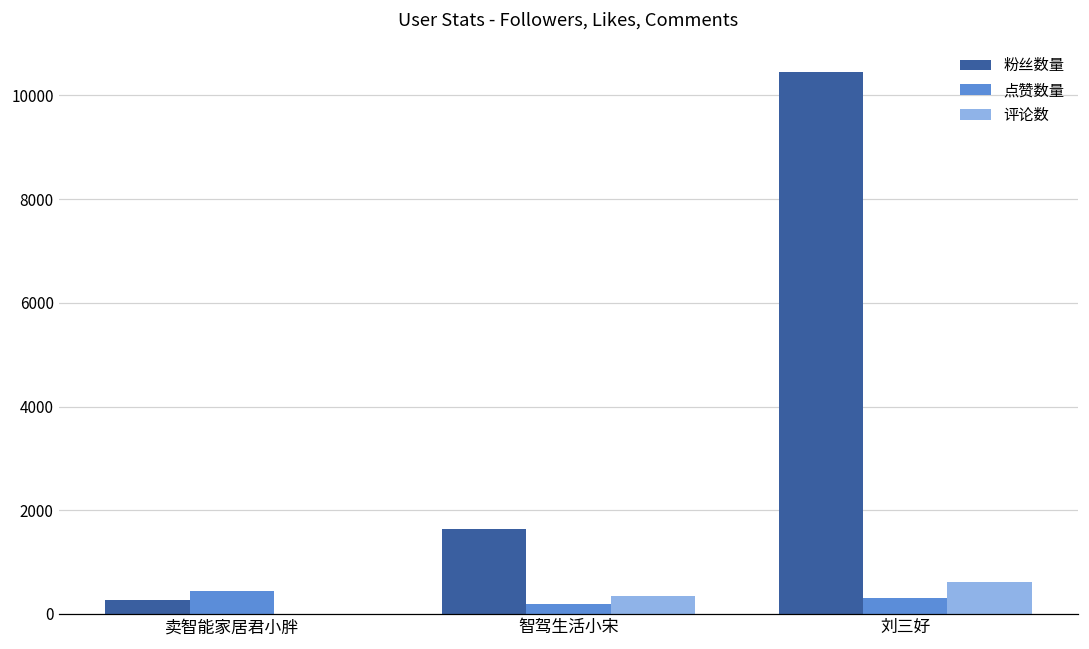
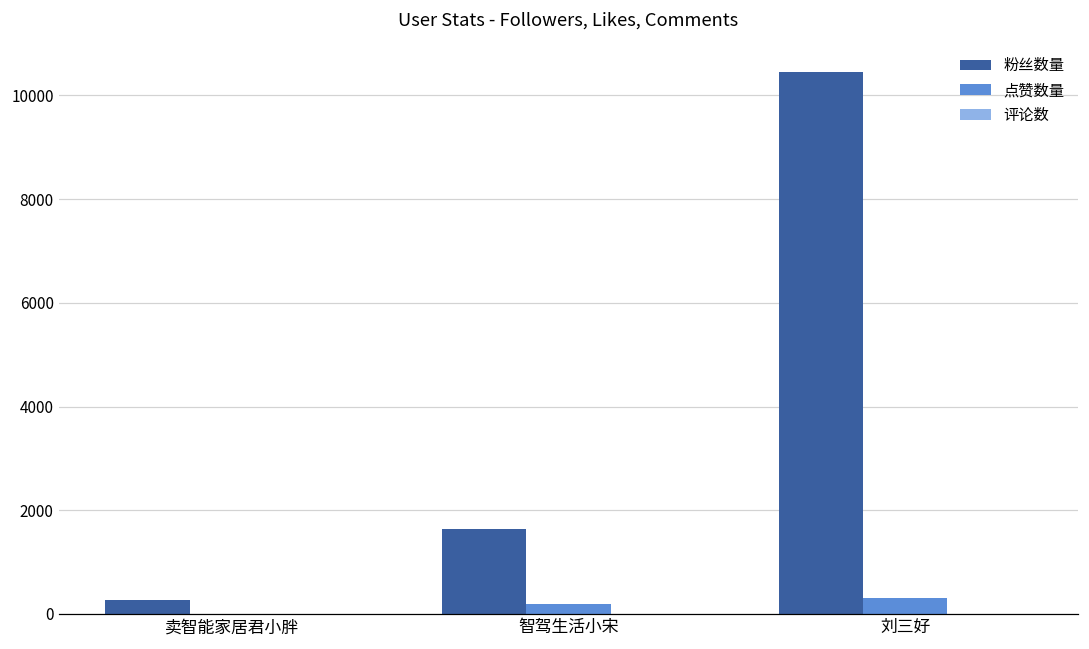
  {
    "粉丝数量": {
      "卖智能家居君小胖": 300,
      "智驾生活小宋": 1600,
      "刘三好": 10500
    },
    "点赞数量": {
-     "卖智能家居君小胖": 500,
+     "卖智能家居君小胖": 0,
      "智驾生活小宋": 200,
      "刘三好": 300
    },
    "评论数": {
-     "智驾生活小宋": 300,
-     "刘三好": 600
+     "智驾生活小宋": 0,
+     "刘三好": 0
    }
  }
